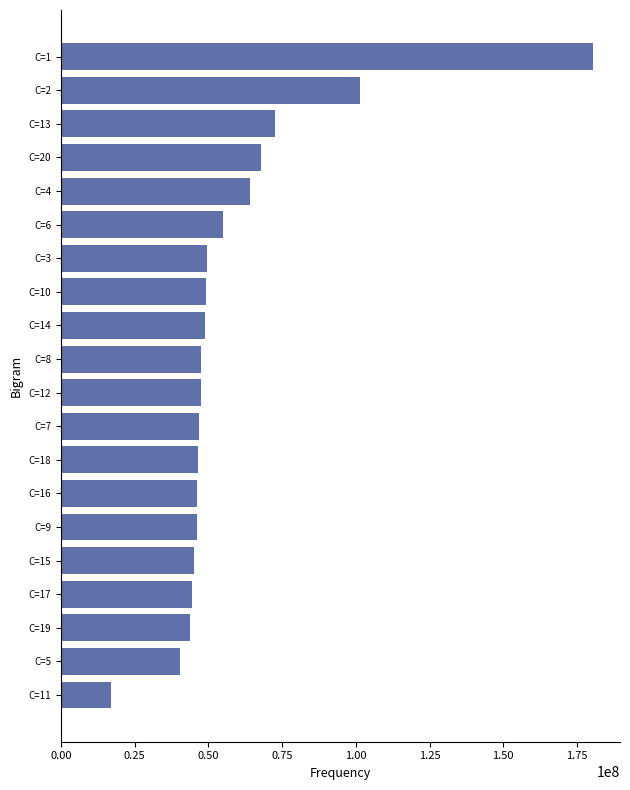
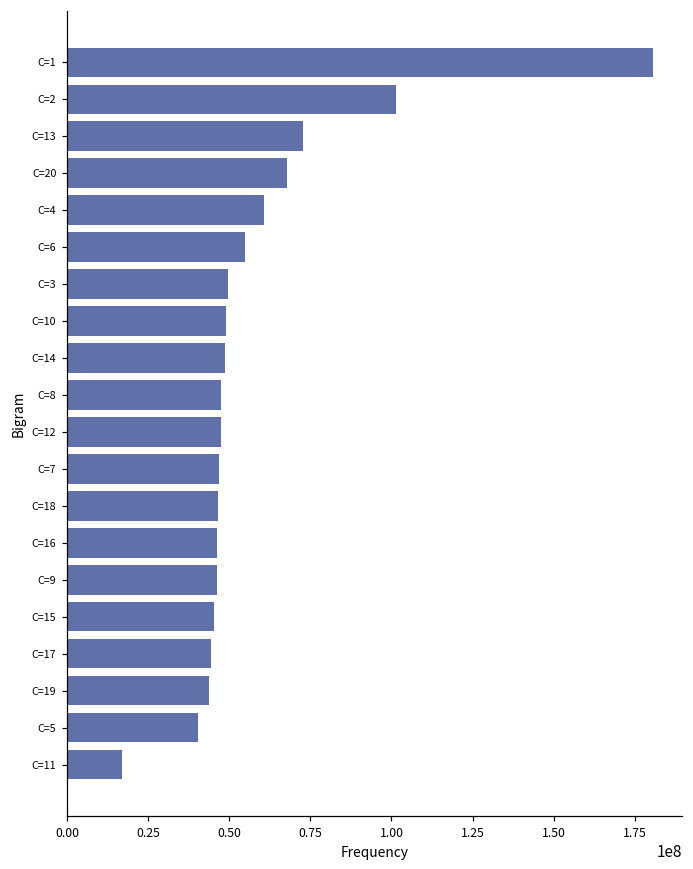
  {
    "C=1": 181000000,
    "C=2": 101000000,
    "C=13": 73000000,
    "C=20": 68000000,
-   "C=4": 64000000,
+   "C=4": 61000000,
    "C=6": 55000000,
    "C=3": 50000000,
    "C=10": 49000000,
    "C=14": 49000000,
    "C=8": 47000000,
    "C=12": 47000000,
    "C=7": 47000000,
    "C=18": 46000000,
    "C=16": 46000000,
    "C=9": 46000000,
    "C=15": 45000000,
    "C=17": 44000000,
    "C=19": 44000000,
    "C=5": 40000000,
    "C=11": 17000000
  }
